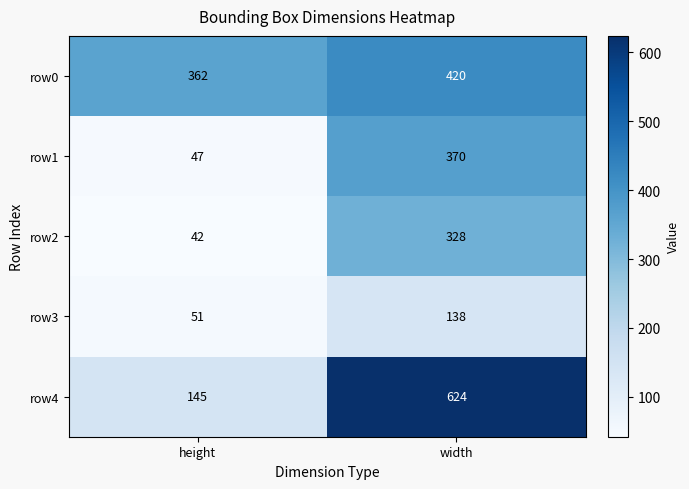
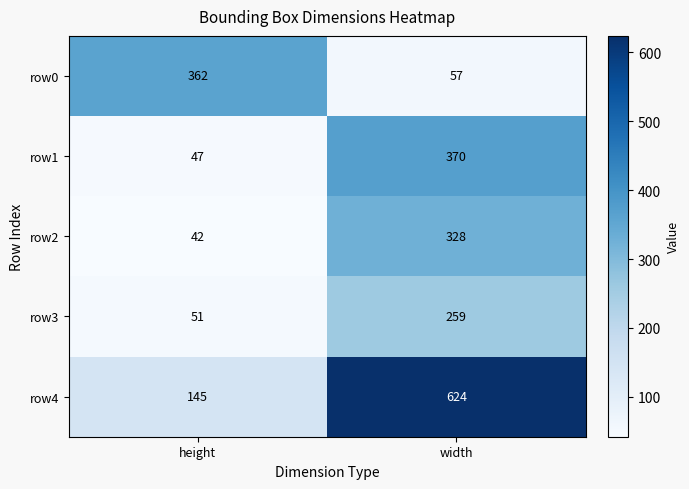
  {
    "row0": {
      "height": 362,
-     "width": 420
+     "width": 57
    },
    "row1": {
      "height": 47,
      "width": 370
    },
    "row2": {
      "height": 42,
      "width": 328
    },
    "row3": {
      "height": 51,
-     "width": 138
+     "width": 259
    },
    "row4": {
      "height": 145,
      "width": 624
    }
  }
